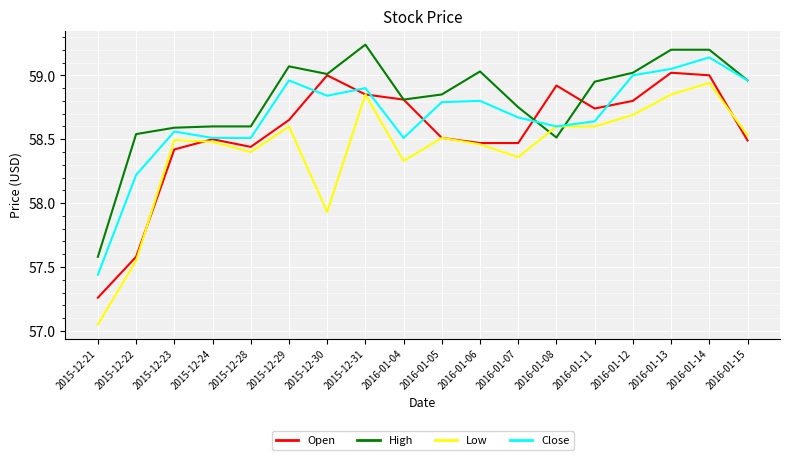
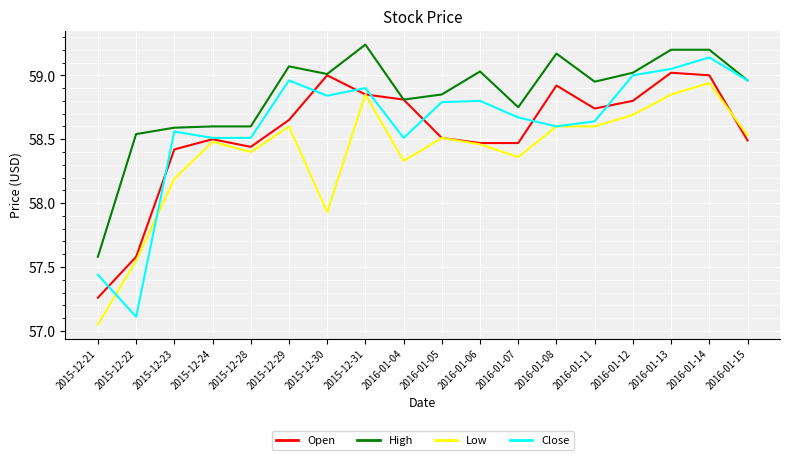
  {
    "Open": {
      "2015-12-21": 57.26,
      "2015-12-22": 57.58,
      "2015-12-23": 58.42,
      "2015-12-28": 58.44,
      "2015-12-29": 58.65,
      "2016-01-07": 58.47,
      "2016-01-08": 58.92,
      "2016-01-11": 58.74,
      "2016-01-12": 58.80,
      "2016-01-13": 59.02,
      "2016-01-14": 59.00,
      "2016-01-15": 58.49
    },
    "High": {
      "2015-12-21": 57.58,
      "2015-12-22": 58.54,
      "2015-12-23": 58.59,
      "2015-12-24": 58.60,
      "2015-12-28": 58.60,
      "2015-12-29": 59.07,
      "2015-12-31": 59.24,
      "2016-01-05": 58.85,
      "2016-01-06": 59.03,
      "2016-01-07": 58.75,
-     "2016-01-08": 58.51,
+     "2016-01-08": 59.17,
      "2016-01-11": 58.95,
      "2016-01-13": 59.20,
      "2016-01-14": 59.20
    },
    "Low": {
      "2015-12-21": 57.05,
      "2015-12-22": 57.55,
-     "2015-12-23": 58.49,
+     "2015-12-23": 58.19,
      "2015-12-24": 58.48,
      "2015-12-28": 58.40,
      "2015-12-29": 58.60,
      "2015-12-30": 57.93,
      "2016-01-04": 58.33,
      "2016-01-07": 58.36,
      "2016-01-11": 58.60,
      "2016-01-12": 58.69,
      "2016-01-13": 58.85,
      "2016-01-14": 58.94,
      "2016-01-15": 58.53
    },
    "Close": {
      "2015-12-21": 57.44,
-     "2015-12-22": 58.22,
+     "2015-12-22": 57.11,
      "2015-12-23": 58.56,
      "2015-12-28": 58.51,
      "2015-12-29": 58.96,
      "2015-12-30": 58.84,
      "2015-12-31": 58.90,
      "2016-01-04": 58.51,
      "2016-01-05": 58.79,
      "2016-01-06": 58.80,
      "2016-01-07": 58.67,
      "2016-01-11": 58.64,
      "2016-01-13": 59.05,
      "2016-01-14": 59.14
    }
  }
